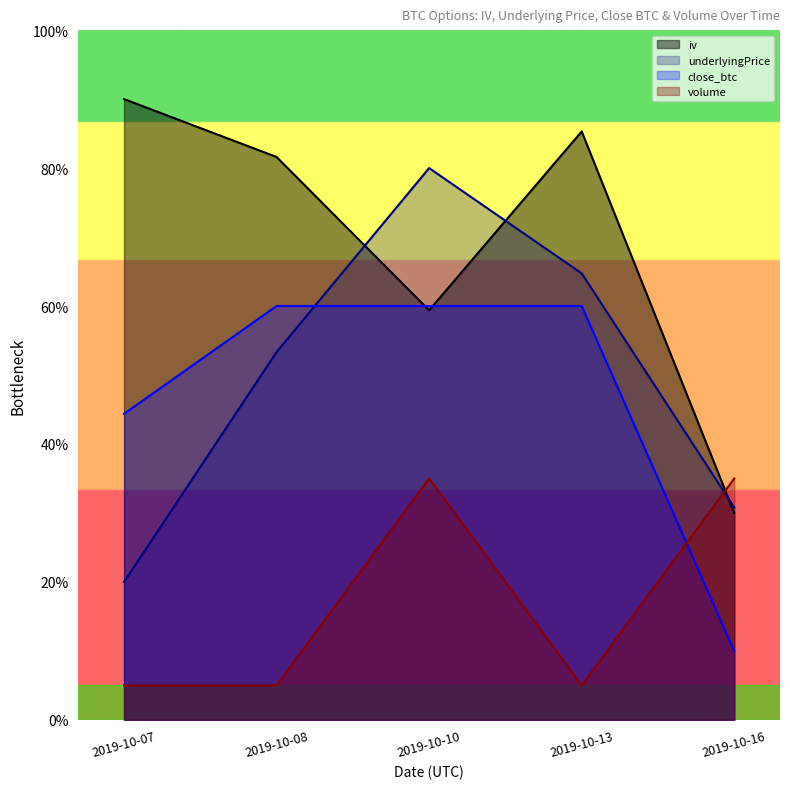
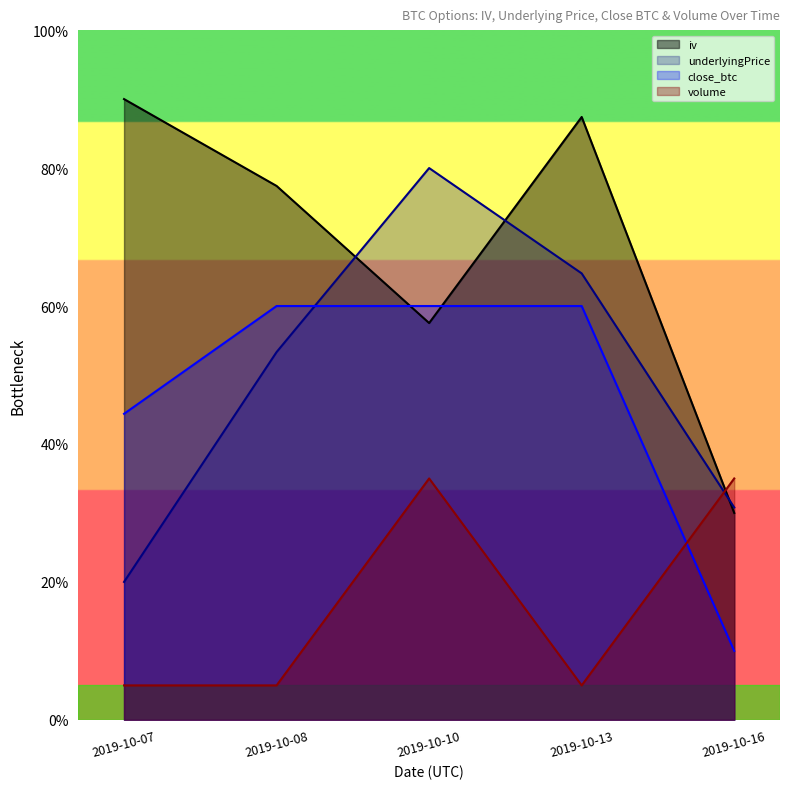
  {
    "iv": {
      "2019-10-07": "90%",
-     "2019-10-08": "82%",
-     "2019-10-10": "59%",
-     "2019-10-13": "85%",
+     "2019-10-08": "77%",
+     "2019-10-10": "58%",
+     "2019-10-13": "87%",
      "2019-10-16": "30%"
    },
    "volume": {
      "2019-10-10": "35%",
      "2019-10-16": "35%"
    }
  }
